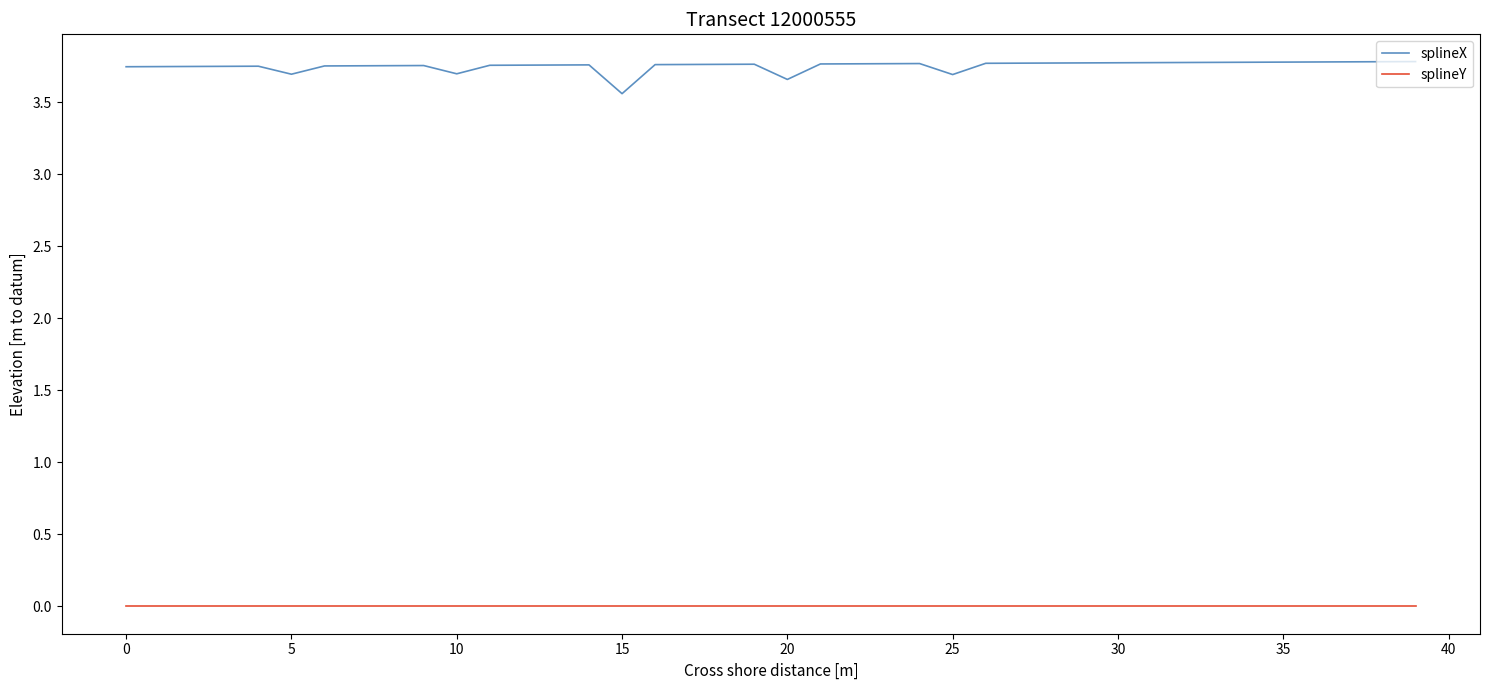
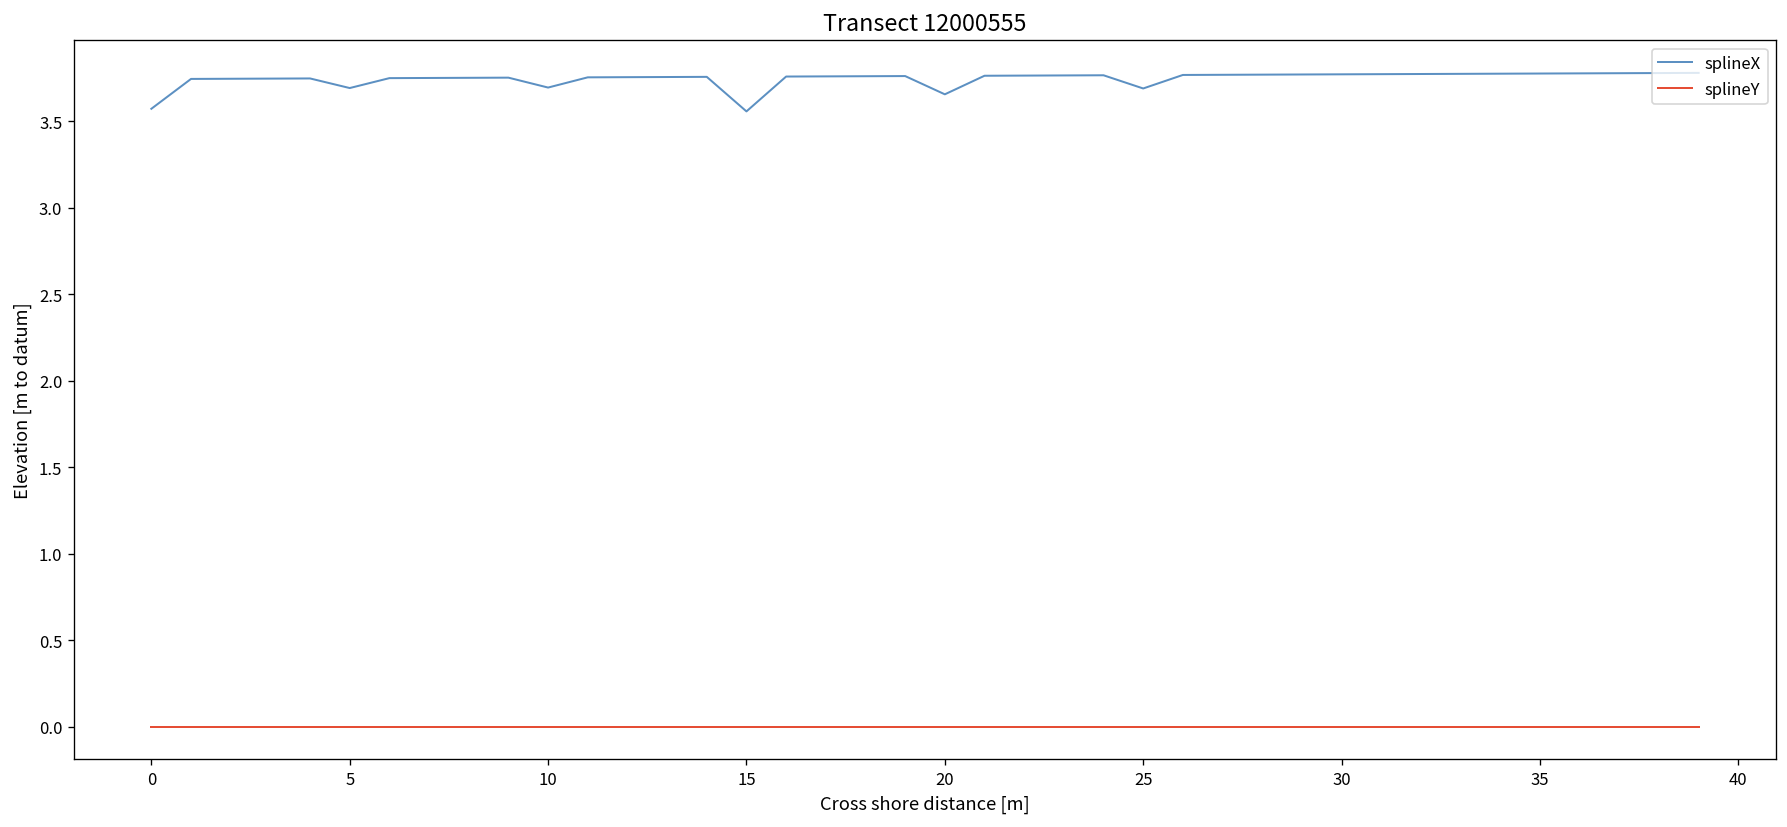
  {
    "splineX": {
-     "0": 3.75,
+     "0": 3.57,
      "5": 3.69,
      "10": 3.70,
      "15": 3.56,
      "20": 3.66,
      "25": 3.69,
      "30": 3.77,
      "35": 3.78
    },
    "splineY": {
      "0": 0.00,
      "5": 0.00,
      "10": 0.00,
      "15": 0.00,
      "20": 0.00,
      "25": 0.00,
      "30": 0.00,
      "35": 0.00
    }
  }
